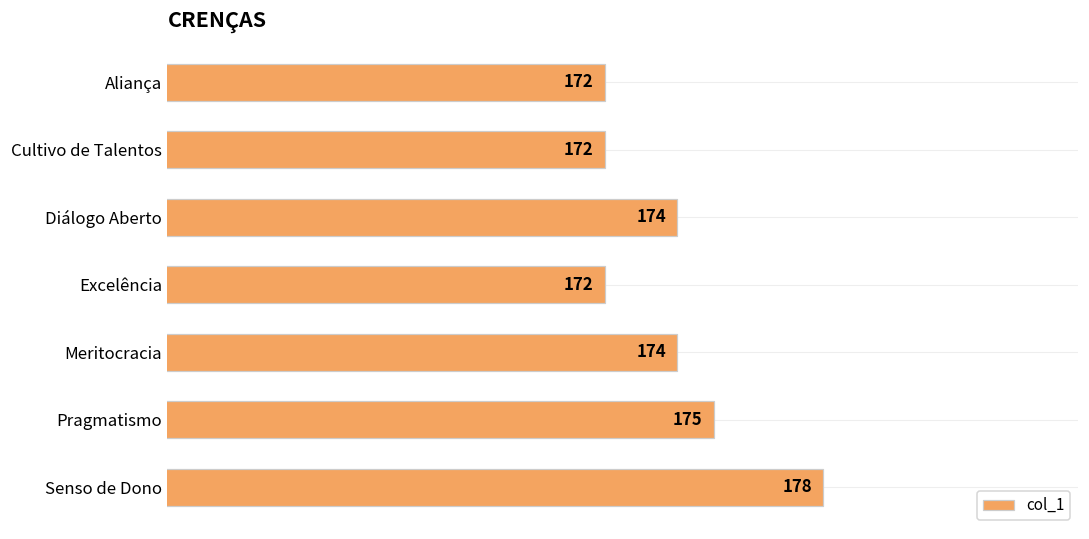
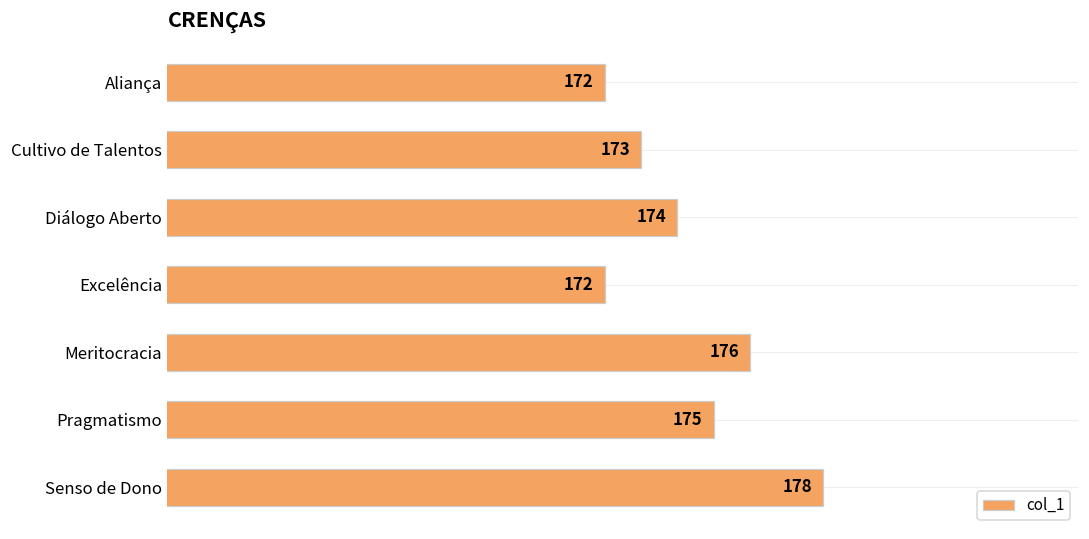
  {
    "Aliança": 172,
-   "Cultivo de Talentos": 172,
+   "Cultivo de Talentos": 173,
    "Diálogo Aberto": 174,
    "Excelência": 172,
-   "Meritocracia": 174,
+   "Meritocracia": 176,
    "Pragmatismo": 175,
    "Senso de Dono": 178
  }
